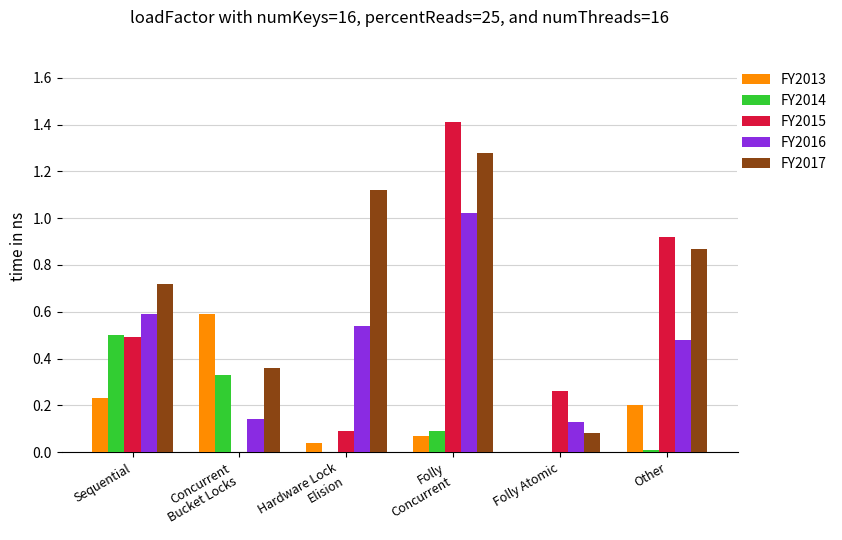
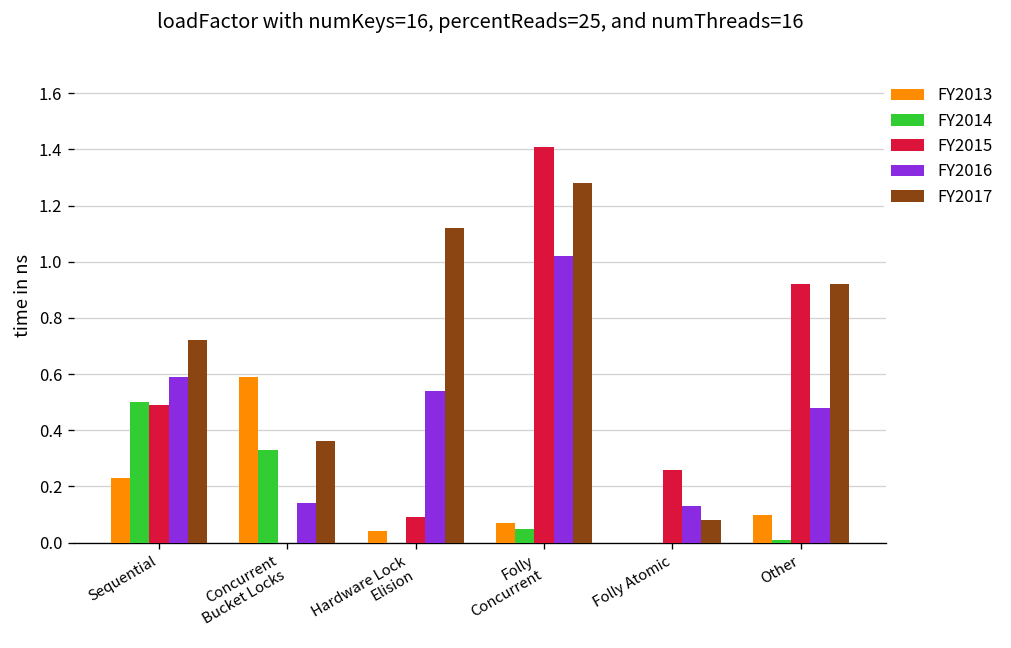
  {
    "FY2013": {
      "Sequential": 0.23,
      "Concurrent Bucket Locks": 0.6,
      "Hardware Lock Elision": 0.04,
      "Folly Concurrent": 0.07,
      "Folly Atomic": 0.0,
-     "Other": 0.2
+     "Other": 0.1
    },
    "FY2014": {
      "Sequential": 0.50,
      "Concurrent Bucket Locks": 0.33,
      "Hardware Lock Elision": 0.00,
-     "Folly Concurrent": 0.09,
+     "Folly Concurrent": 0.05,
      "Folly Atomic": 0.00
    },
    "FY2015": {
      "Sequential": 0.49,
      "Concurrent Bucket Locks": 0.00,
      "Hardware Lock Elision": 0.09,
      "Folly Concurrent": 1.41,
      "Folly Atomic": 0.26,
      "Other": 0.92
    },
    "FY2016": {
      "Sequential": 0.59,
      "Concurrent Bucket Locks": 0.14,
      "Hardware Lock Elision": 0.54,
      "Folly Concurrent": 1.02,
      "Folly Atomic": 0.13,
      "Other": 0.48
    },
    "FY2017": {
      "Sequential": 0.72,
      "Concurrent Bucket Locks": 0.36,
      "Hardware Lock Elision": 1.12,
      "Folly Concurrent": 1.28,
      "Folly Atomic": 0.08,
-     "Other": 0.87
+     "Other": 0.92
    }
  }
